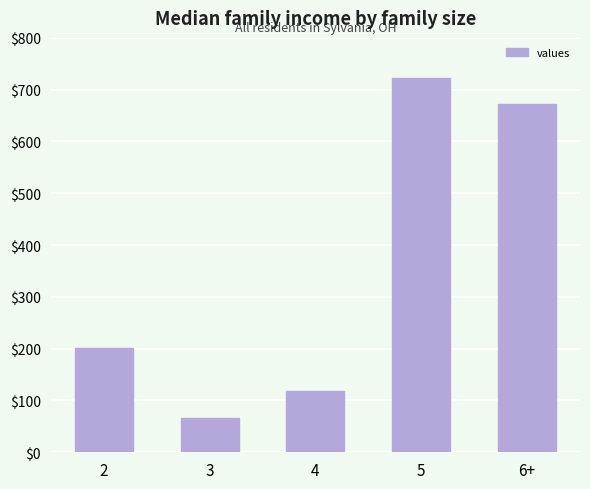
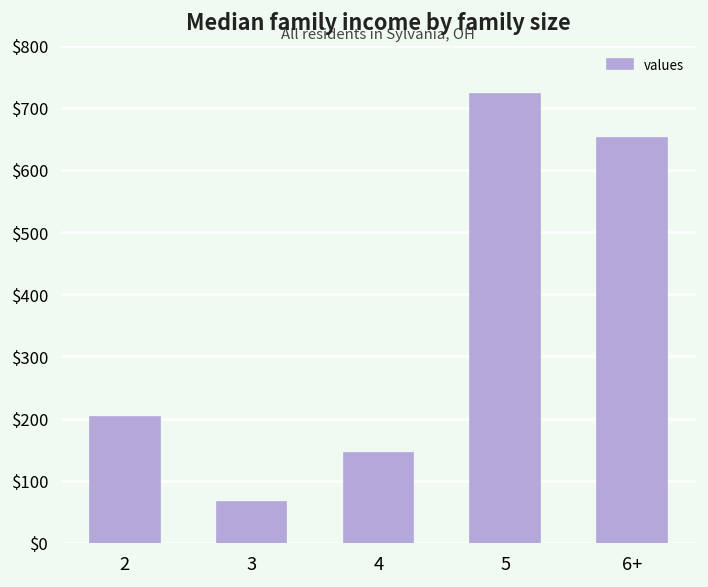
  {
    "2": "$200",
    "3": "$70",
-   "4": "$120",
+   "4": "$140",
    "5": "$720",
-   "6+": "$670"
+   "6+": "$650"
  }
